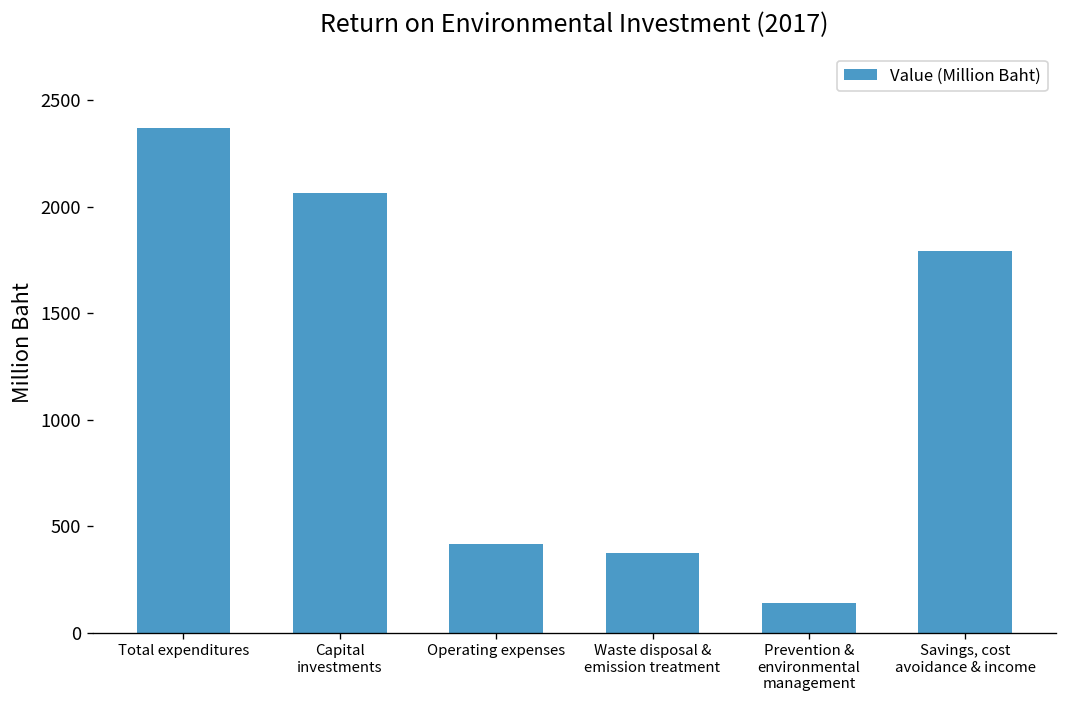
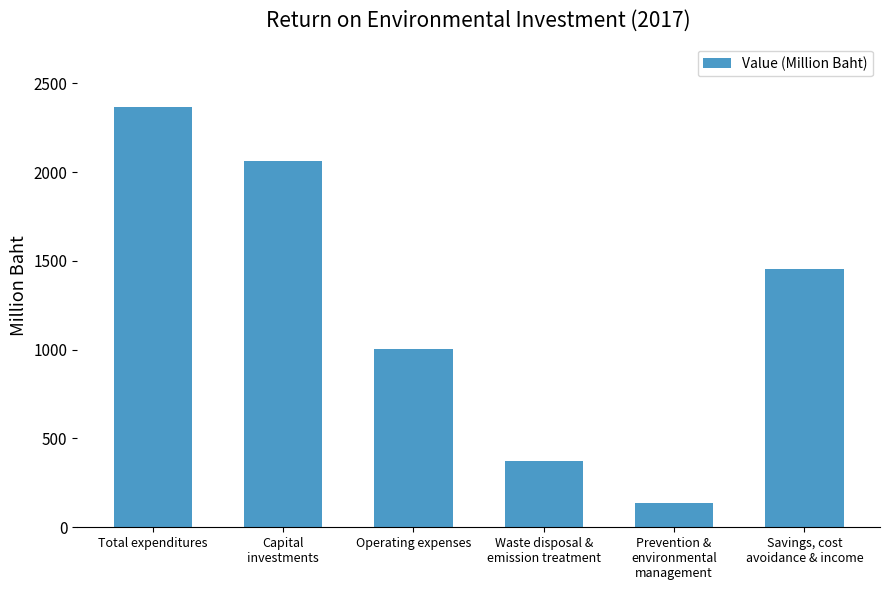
  {
    "Total expenditures": 2370,
    "Capital investments": 2060,
-   "Operating expenses": 420,
+   "Operating expenses": 1000,
    "Waste disposal & emission treatment": 370,
    "Prevention & environmental management": 140,
-   "Savings, cost avoidance & income": 1790
+   "Savings, cost avoidance & income": 1450
  }
